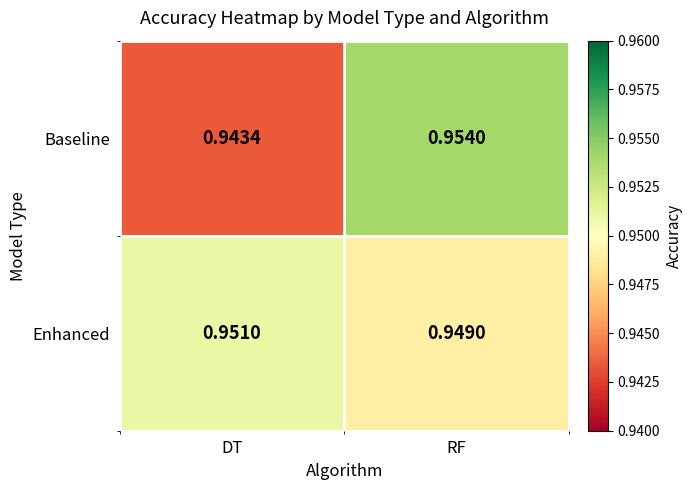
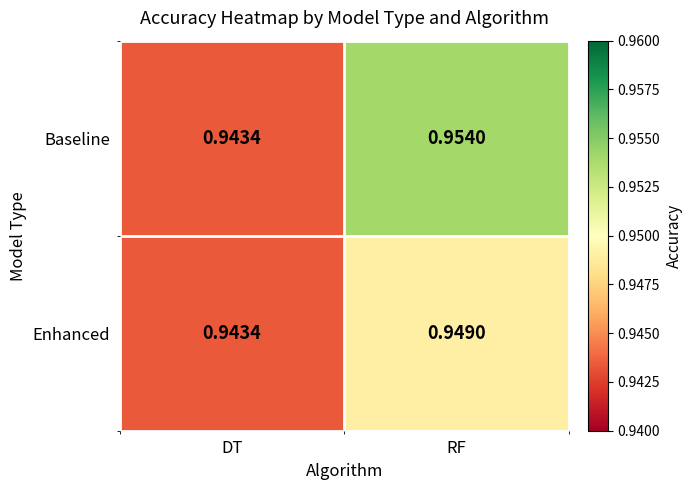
  {
    "Baseline": {
      "DT": 0.9434,
      "RF": 0.9540
    },
    "Enhanced": {
-     "DT": 0.9510,
+     "DT": 0.9434,
      "RF": 0.9490
    }
  }
